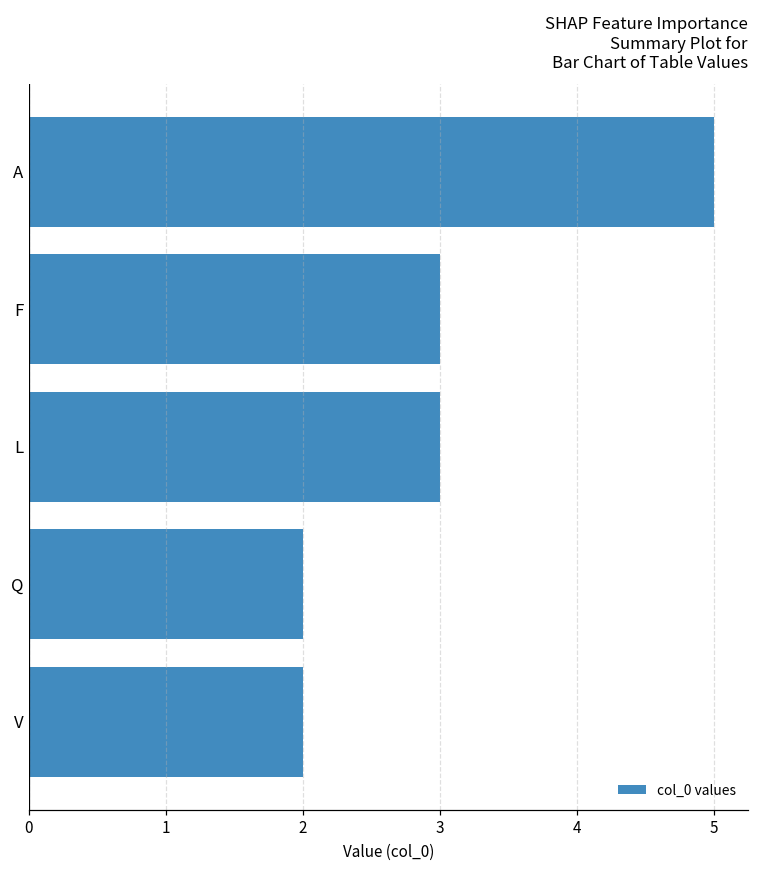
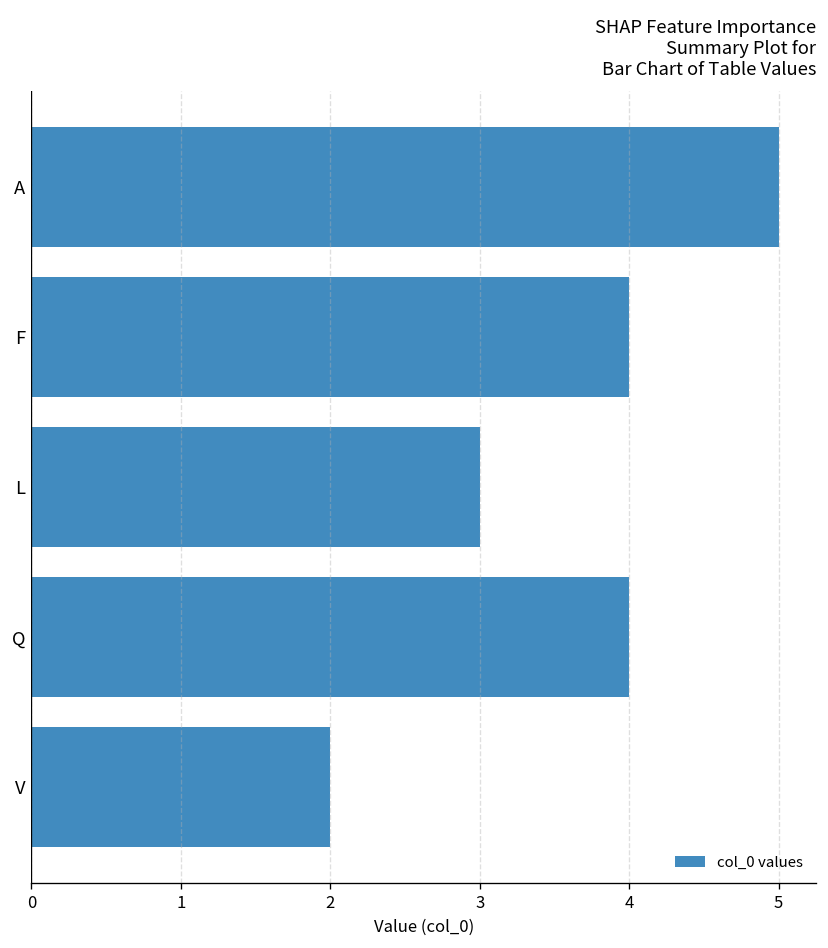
  {
    "A": 5,
-   "F": 3,
+   "F": 4,
    "L": 3,
-   "Q": 2,
+   "Q": 4,
    "V": 2
  }
